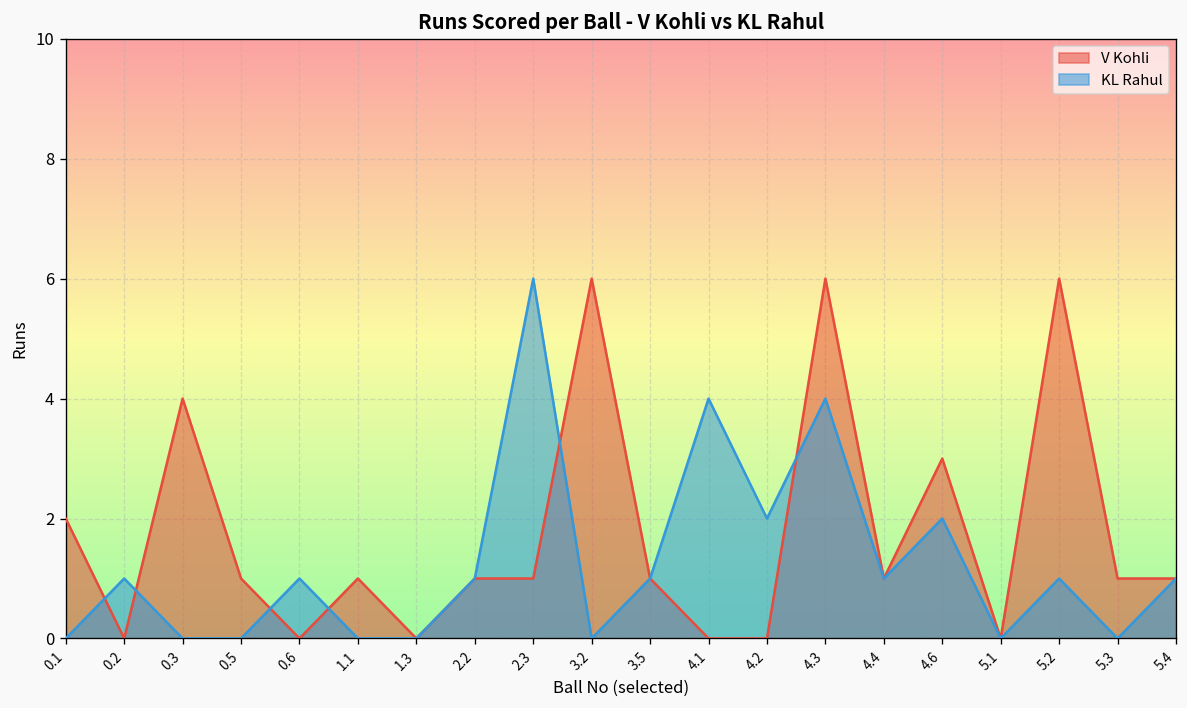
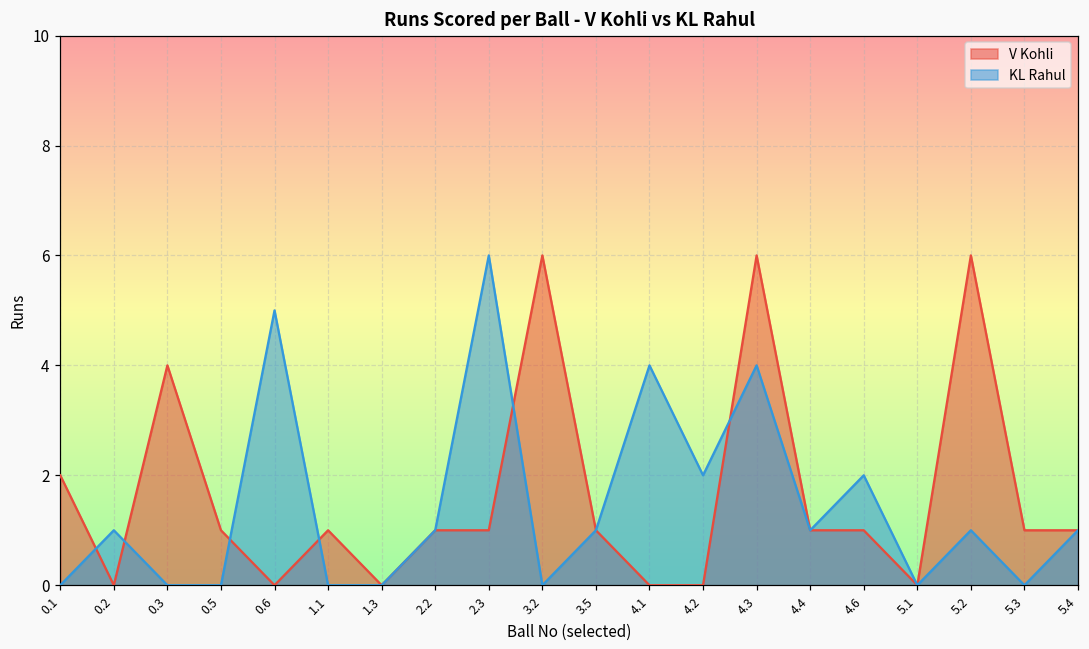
  {
    "V Kohli": {
      "0.1": 2,
      "0.2": 0,
      "0.3": 4,
      "0.5": 1,
      "0.6": 0,
      "1.1": 1,
      "2.3": 1,
      "3.2": 6,
      "4.1": 0,
      "4.2": 0,
      "4.3": 6,
-     "4.6": 3,
+     "4.6": 1,
      "5.2": 6,
      "5.3": 1
    },
    "KL Rahul": {
      "0.1": 0,
      "0.2": 1,
      "0.3": 0,
      "0.5": 0,
-     "0.6": 1,
+     "0.6": 5,
      "1.1": 0,
      "2.3": 6,
      "3.2": 0,
      "4.1": 4,
      "4.2": 2,
      "4.3": 4,
      "4.6": 2,
      "5.2": 1,
      "5.3": 0
    }
  }
